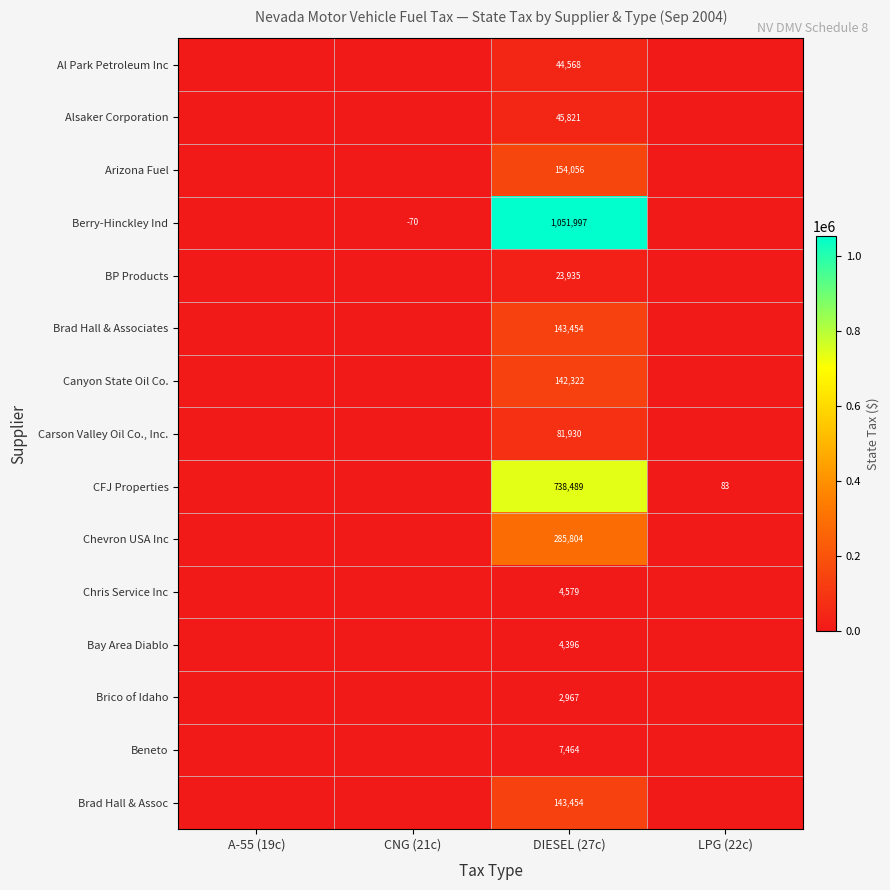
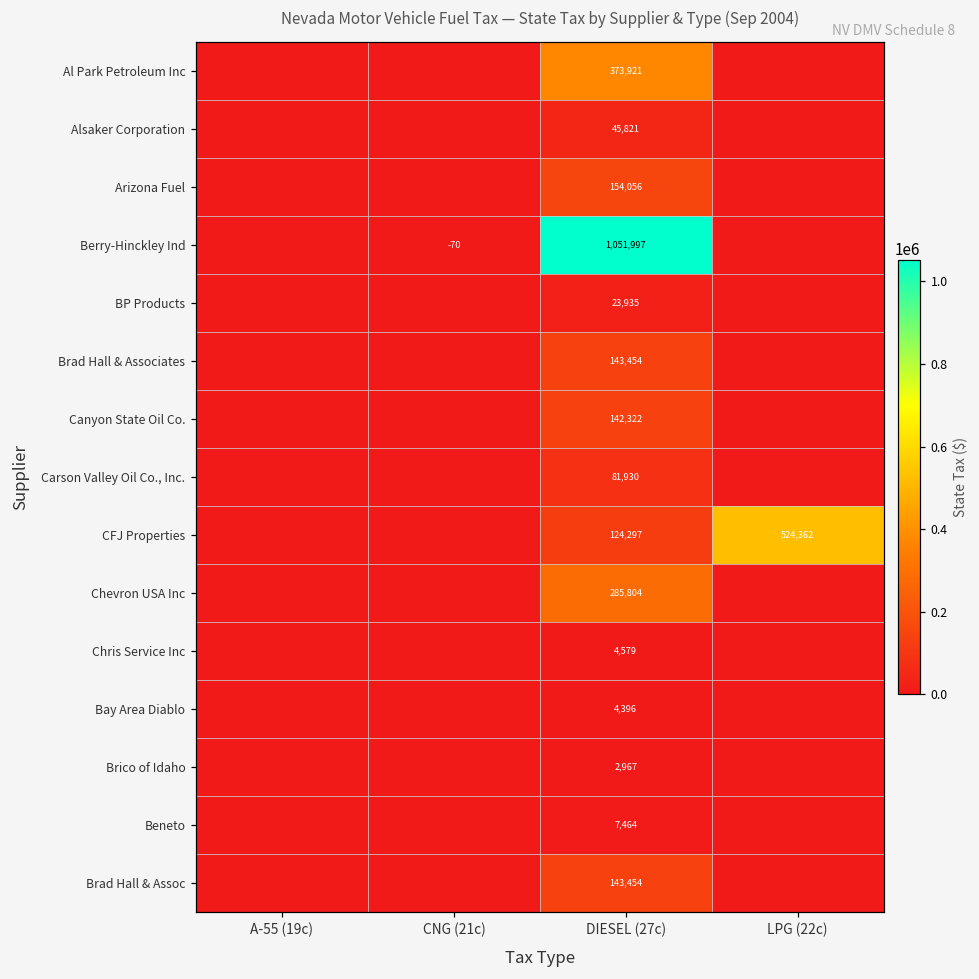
  {
    "Al Park Petroleum Inc": {
-     "DIESEL (27c)": "44,568"
+     "DIESEL (27c)": "373,921"
    },
    "Alsaker Corporation": {
      "DIESEL (27c)": "45,821"
    },
    "Arizona Fuel": {
      "DIESEL (27c)": "154,056"
    },
    "Berry-Hinckley Ind": {
      "CNG (21c)": "-70",
      "DIESEL (27c)": "1,051,997"
    },
    "BP Products": {
      "DIESEL (27c)": "23,935"
    },
    "Brad Hall & Associates": {
      "DIESEL (27c)": "143,454"
    },
    "Canyon State Oil Co.": {
      "DIESEL (27c)": "142,322"
    },
    "Carson Valley Oil Co., Inc.": {
      "DIESEL (27c)": "81,930"
    },
    "CFJ Properties": {
-     "DIESEL (27c)": "738,489",
-     "LPG (22c)": "83"
+     "DIESEL (27c)": "124,297",
+     "LPG (22c)": "524,362"
    },
    "Chevron USA Inc": {
      "DIESEL (27c)": "285,804"
    },
    "Chris Service Inc": {
      "DIESEL (27c)": "4,579"
    },
    "Bay Area Diablo": {
      "DIESEL (27c)": "4,396"
    },
    "Brico of Idaho": {
      "DIESEL (27c)": "2,967"
    },
    "Beneto": {
      "DIESEL (27c)": "7,464"
    },
    "Brad Hall & Assoc": {
      "DIESEL (27c)": "143,454"
    }
  }
